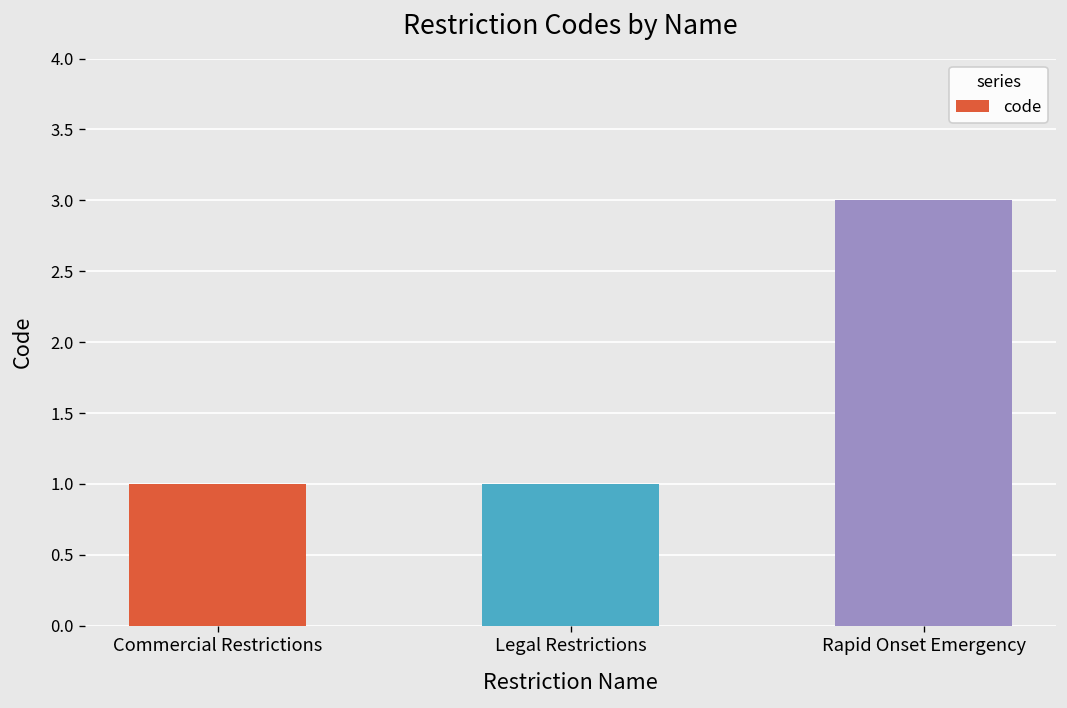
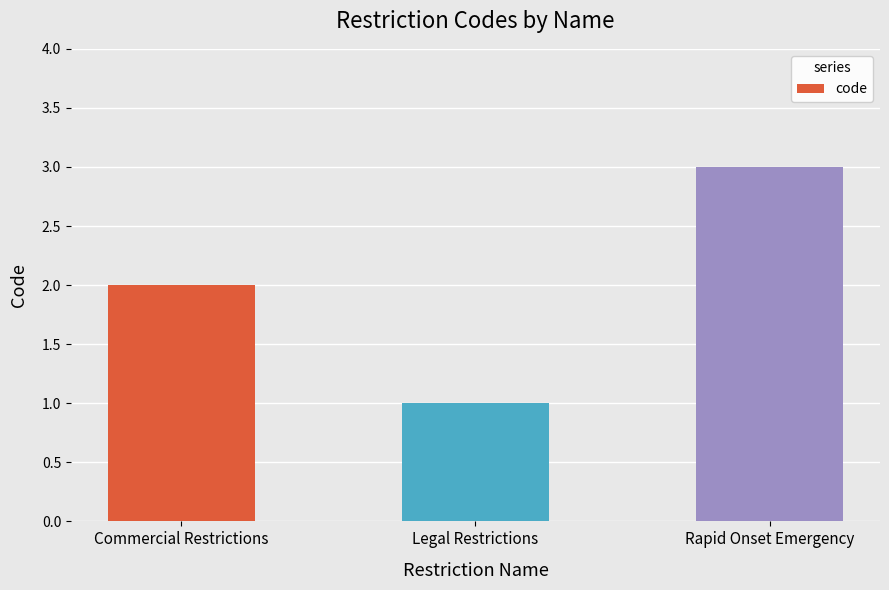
  {
-   "Commercial Restrictions": 1,
+   "Commercial Restrictions": 2,
    "Legal Restrictions": 1,
    "Rapid Onset Emergency": 3
  }
